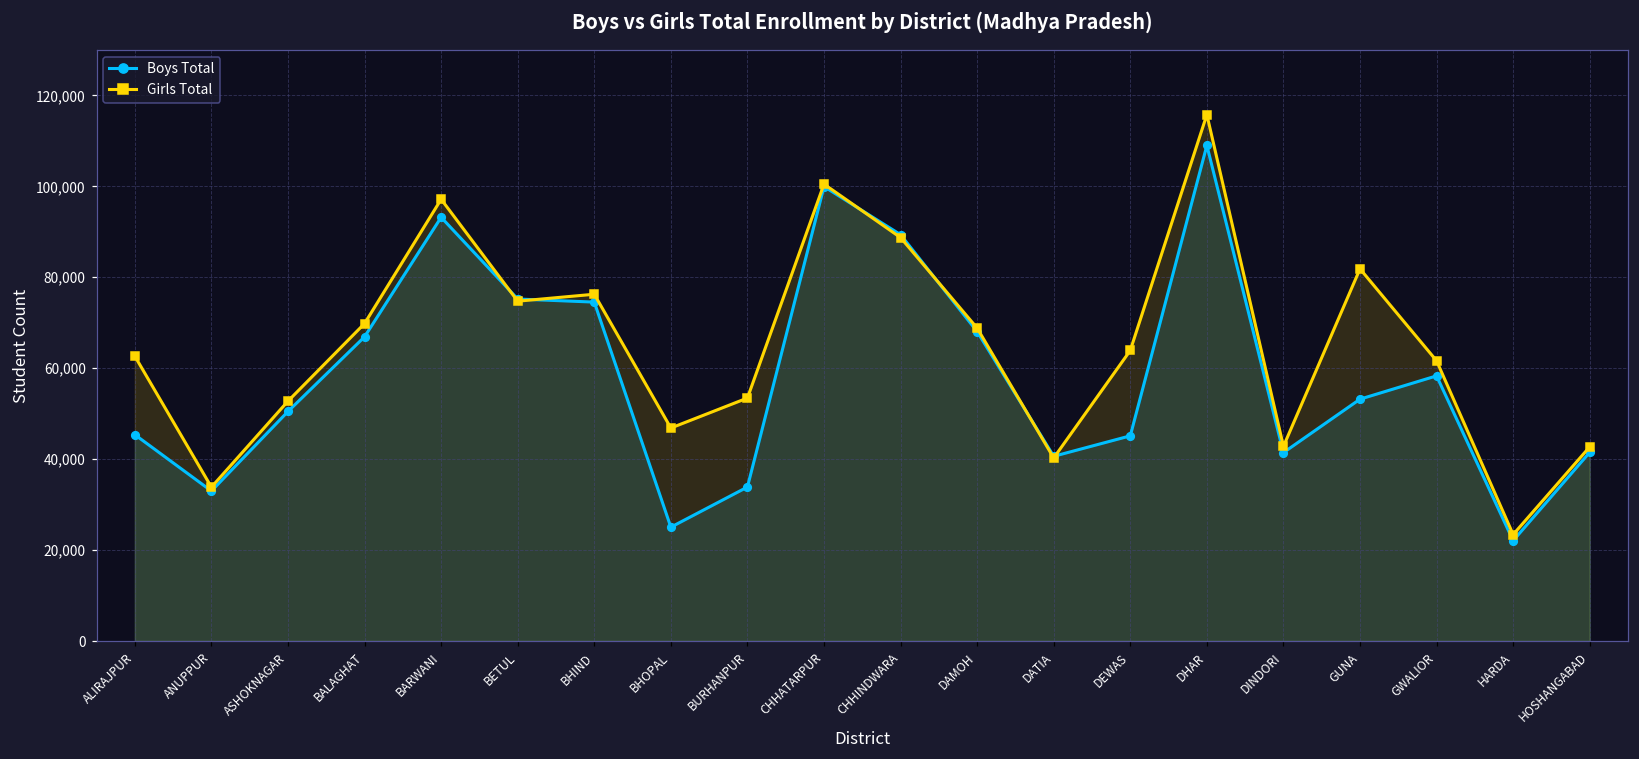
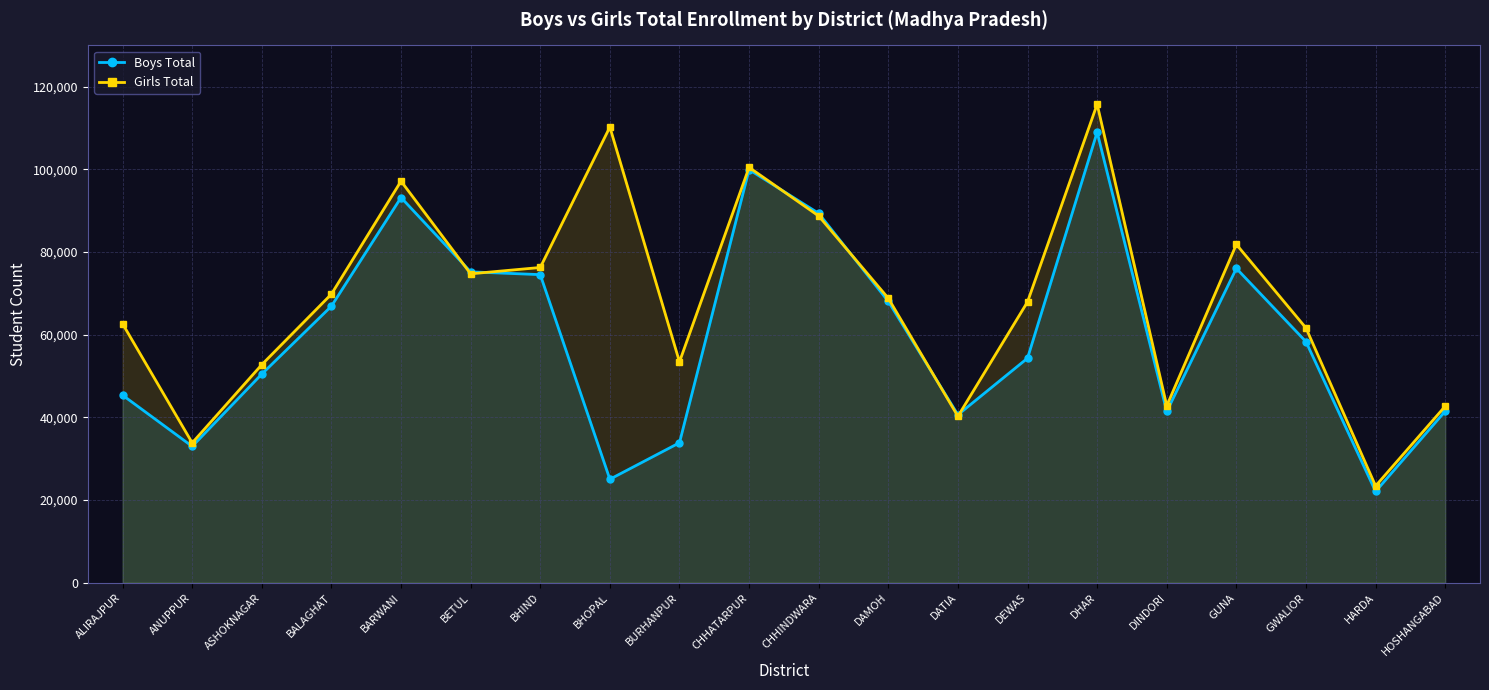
  {
    "Boys Total": {
      "ALIRAJPUR": "45,000",
      "ANUPPUR": "33,000",
      "ASHOKNAGAR": "50,000",
      "BALAGHAT": "67,000",
      "BARWANI": "93,000",
      "BHIND": "75,000",
      "BHOPAL": "25,000",
      "BURHANPUR": "34,000",
      "CHHINDWARA": "89,000",
      "DAMOH": "68,000",
-     "DEWAS": "45,000",
+     "DEWAS": "54,000",
      "DHAR": "109,000",
      "DINDORI": "41,000",
-     "GUNA": "53,000",
+     "GUNA": "76,000",
      "GWALIOR": "58,000",
      "HARDA": "22,000",
      "HOSHANGABAD": "42,000"
    },
    "Girls Total": {
      "ALIRAJPUR": "63,000",
      "ANUPPUR": "34,000",
      "ASHOKNAGAR": "53,000",
      "BALAGHAT": "70,000",
      "BARWANI": "97,000",
      "BHIND": "76,000",
-     "BHOPAL": "47,000",
+     "BHOPAL": "110,000",
      "BURHANPUR": "53,000",
      "CHHINDWARA": "89,000",
      "DAMOH": "69,000",
-     "DEWAS": "64,000",
+     "DEWAS": "68,000",
      "DHAR": "116,000",
      "DINDORI": "43,000",
      "GUNA": "82,000",
      "GWALIOR": "62,000",
      "HARDA": "23,000",
      "HOSHANGABAD": "43,000"
    }
  }
